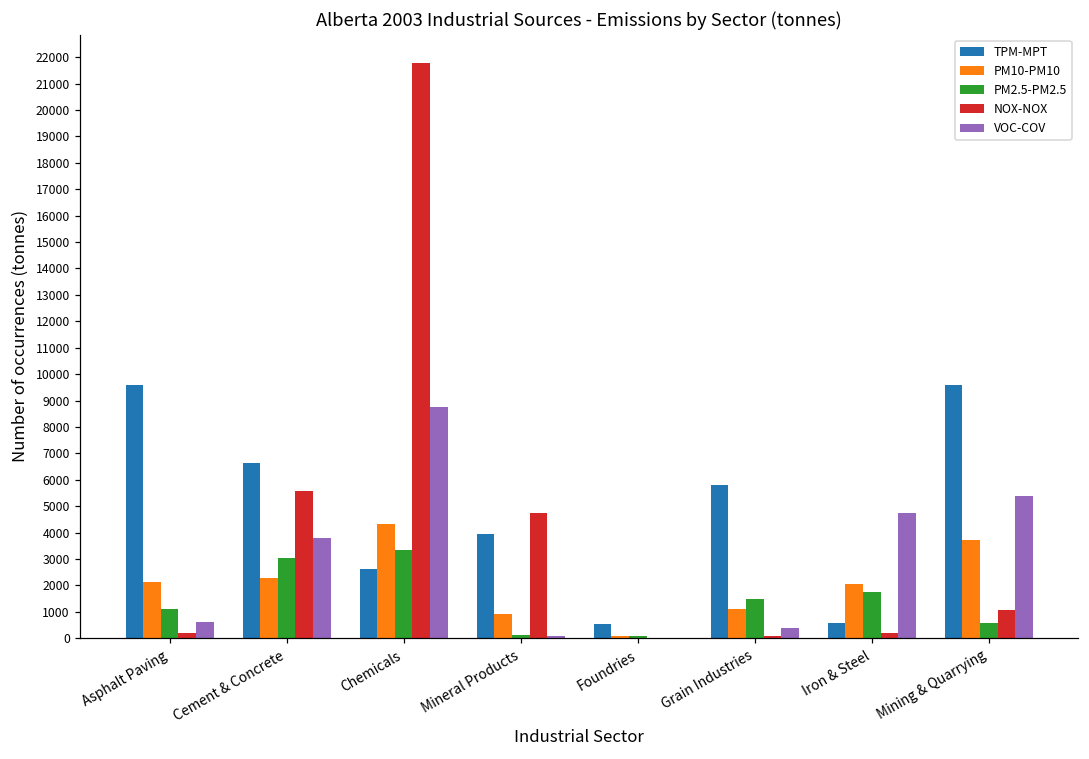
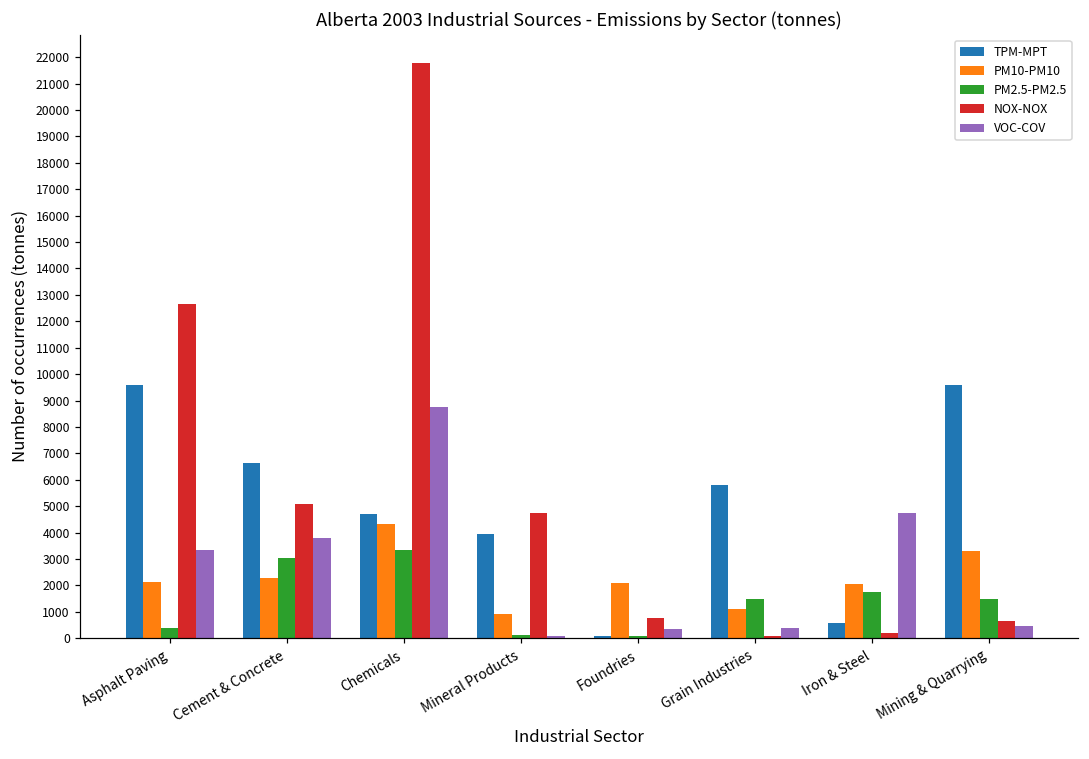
  {
    "TPM-MPT": {
      "Asphalt Paving": 9600,
      "Cement & Concrete": 6600,
-     "Chemicals": 2600,
+     "Chemicals": 4700,
      "Mineral Products": 4000,
-     "Foundries": 600,
+     "Foundries": 100,
      "Grain Industries": 5800,
      "Iron & Steel": 600,
      "Mining & Quarrying": 9600
    },
    "PM10-PM10": {
      "Asphalt Paving": 2100,
      "Cement & Concrete": 2300,
      "Chemicals": 4300,
      "Mineral Products": 900,
-     "Foundries": 100,
+     "Foundries": 2100,
      "Grain Industries": 1100,
      "Iron & Steel": 2000,
-     "Mining & Quarrying": 3700
+     "Mining & Quarrying": 3300
    },
    "PM2.5-PM2.5": {
-     "Asphalt Paving": 1100,
+     "Asphalt Paving": 400,
      "Cement & Concrete": 3000,
      "Chemicals": 3400,
      "Mineral Products": 100,
      "Grain Industries": 1500,
      "Iron & Steel": 1800,
-     "Mining & Quarrying": 600
+     "Mining & Quarrying": 1500
    },
    "NOX-NOX": {
-     "Asphalt Paving": 200,
-     "Cement & Concrete": 5600,
+     "Asphalt Paving": 12700,
+     "Cement & Concrete": 5100,
      "Chemicals": 21800,
      "Mineral Products": 4700,
-     "Foundries": 0,
+     "Foundries": 800,
      "Iron & Steel": 200,
-     "Mining & Quarrying": 1100
+     "Mining & Quarrying": 600
    },
    "VOC-COV": {
-     "Asphalt Paving": 600,
+     "Asphalt Paving": 3300,
      "Cement & Concrete": 3800,
      "Chemicals": 8700,
-     "Foundries": 0,
+     "Foundries": 300,
      "Grain Industries": 400,
      "Iron & Steel": 4700,
-     "Mining & Quarrying": 5400
+     "Mining & Quarrying": 500
    }
  }
